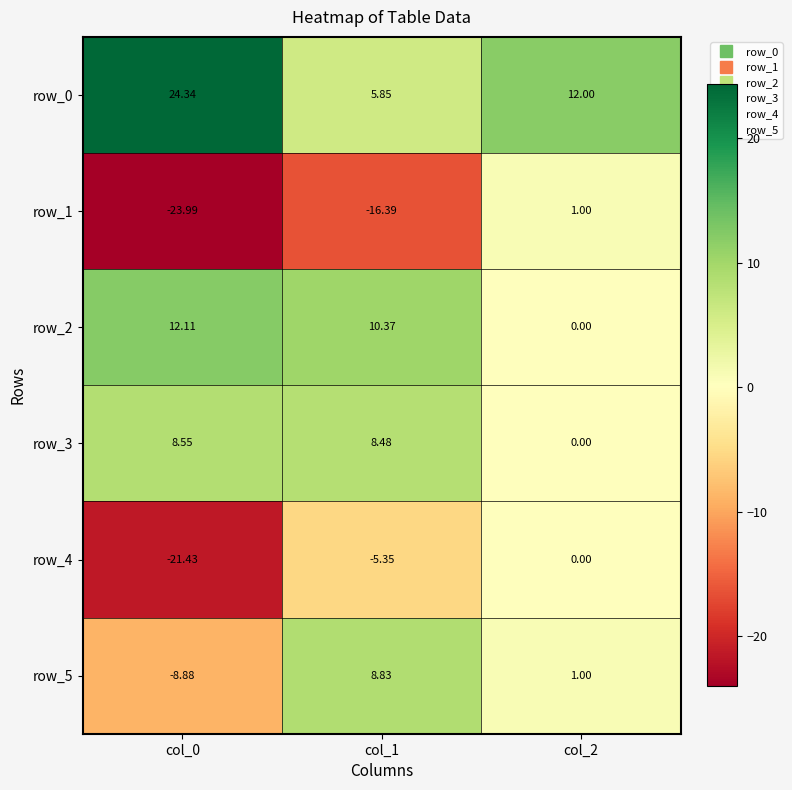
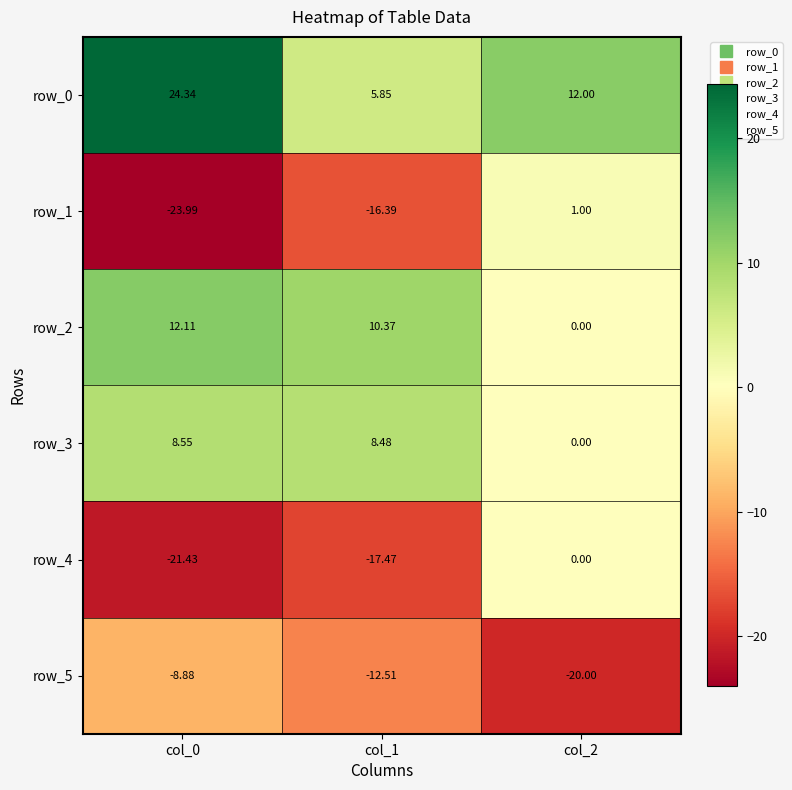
  {
    "row_0": {
      "col_0": 24.34,
      "col_1": 5.85,
      "col_2": 12.00
    },
    "row_1": {
      "col_0": -23.99,
      "col_1": -16.39,
      "col_2": 1.00
    },
    "row_2": {
      "col_0": 12.11,
      "col_1": 10.37,
      "col_2": 0.00
    },
    "row_3": {
      "col_0": 8.55,
      "col_1": 8.48,
      "col_2": 0.00
    },
    "row_4": {
      "col_0": -21.43,
-     "col_1": -5.35,
+     "col_1": -17.47,
      "col_2": 0.00
    },
    "row_5": {
      "col_0": -8.88,
-     "col_1": 8.83,
-     "col_2": 1.00
+     "col_1": -12.51,
+     "col_2": -20.00
    }
  }
